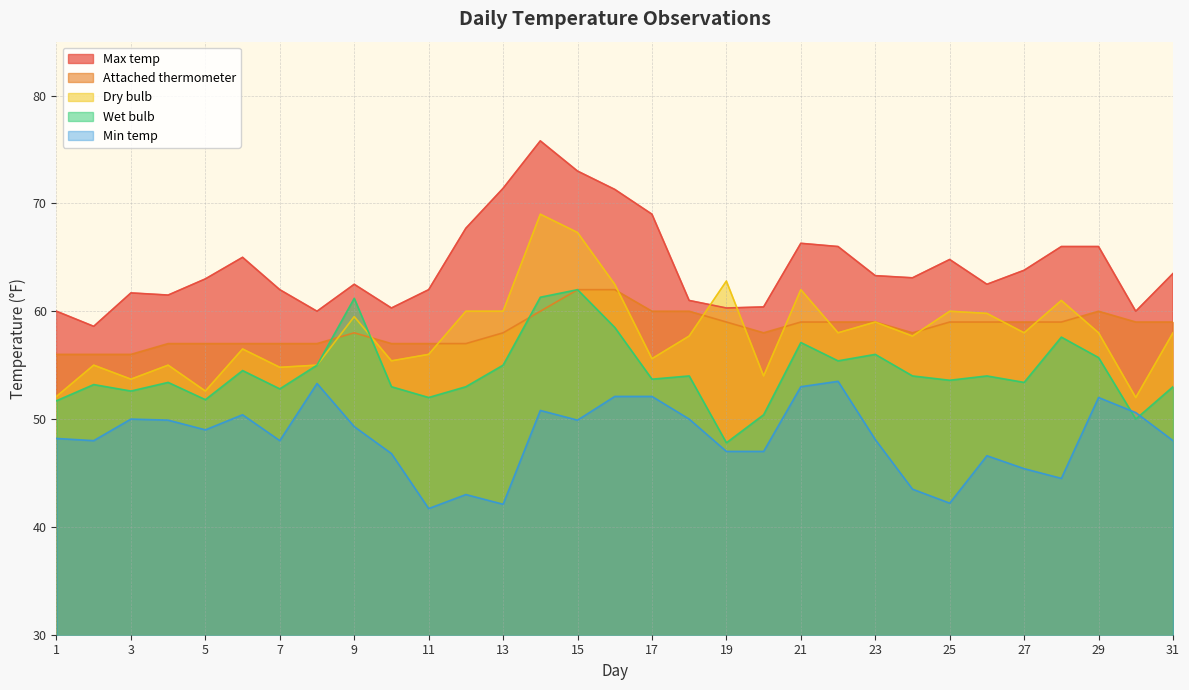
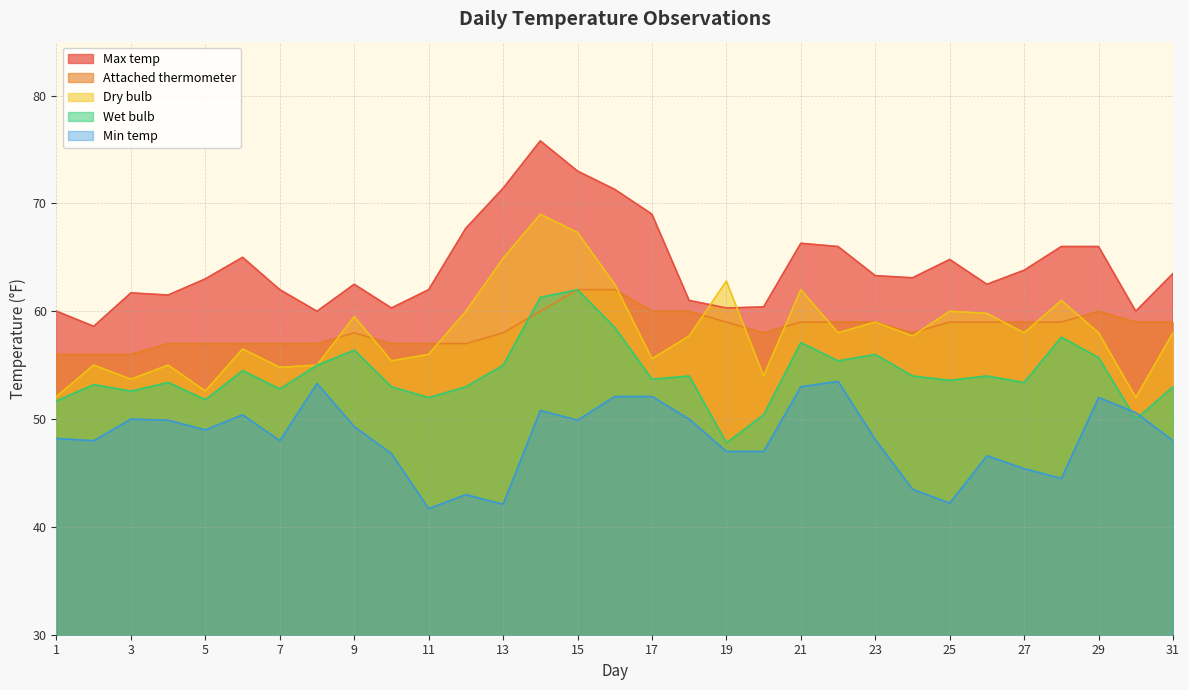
  {
    "Dry bulb": {
      "1": 52.1,
      "3": 53.7,
      "5": 52.6,
      "7": 54.8,
      "9": 59.5,
      "11": 56.0,
-     "13": 60.0,
+     "13": 64.9,
      "15": 67.3,
      "17": 55.6,
      "19": 62.8,
      "21": 62.0,
      "25": 60.0,
      "27": 58.0,
      "29": 58.0,
      "31": 58.0
    },
    "Wet bulb": {
      "1": 51.7,
      "3": 52.6,
      "5": 51.8,
      "7": 52.8,
-     "9": 61.2,
+     "9": 56.4,
      "11": 52.0,
      "13": 55.0,
      "17": 53.7,
      "19": 47.8,
      "21": 57.1,
      "23": 56.0,
      "25": 53.6,
      "27": 53.4,
      "29": 55.7,
      "31": 53.0
    },
    "Min temp": {
      "1": 48.2,
      "3": 50.0,
      "5": 49.0,
      "7": 48.0,
      "9": 49.3,
      "11": 41.7,
      "13": 42.1,
      "15": 49.9,
      "17": 52.1,
      "19": 47.0,
      "21": 53.0,
      "23": 48.1,
      "25": 42.2,
      "27": 45.4,
      "29": 52.0,
      "31": 48.0
    }
  }
